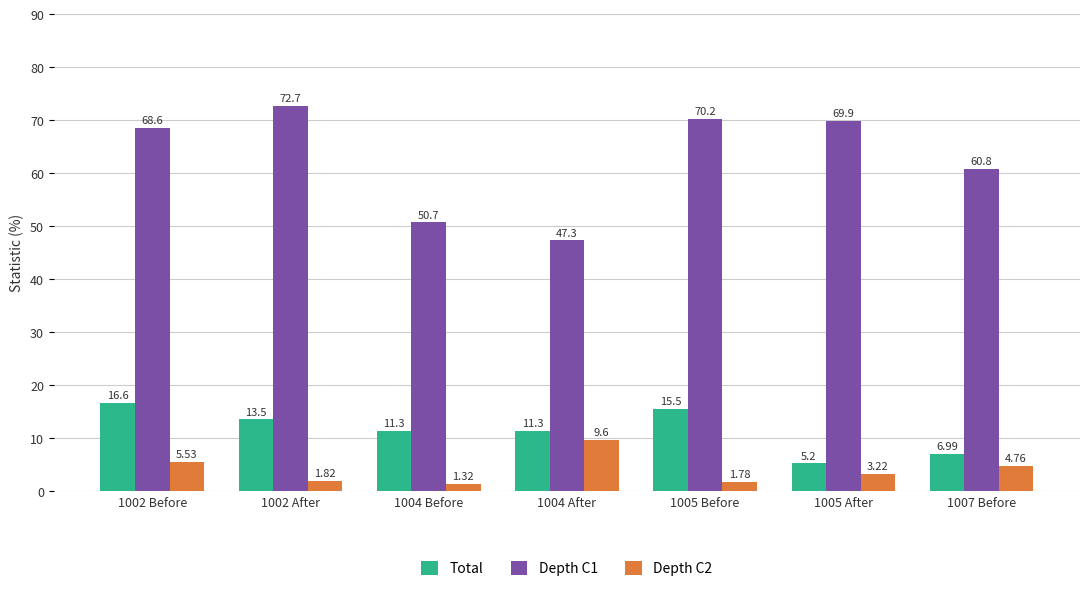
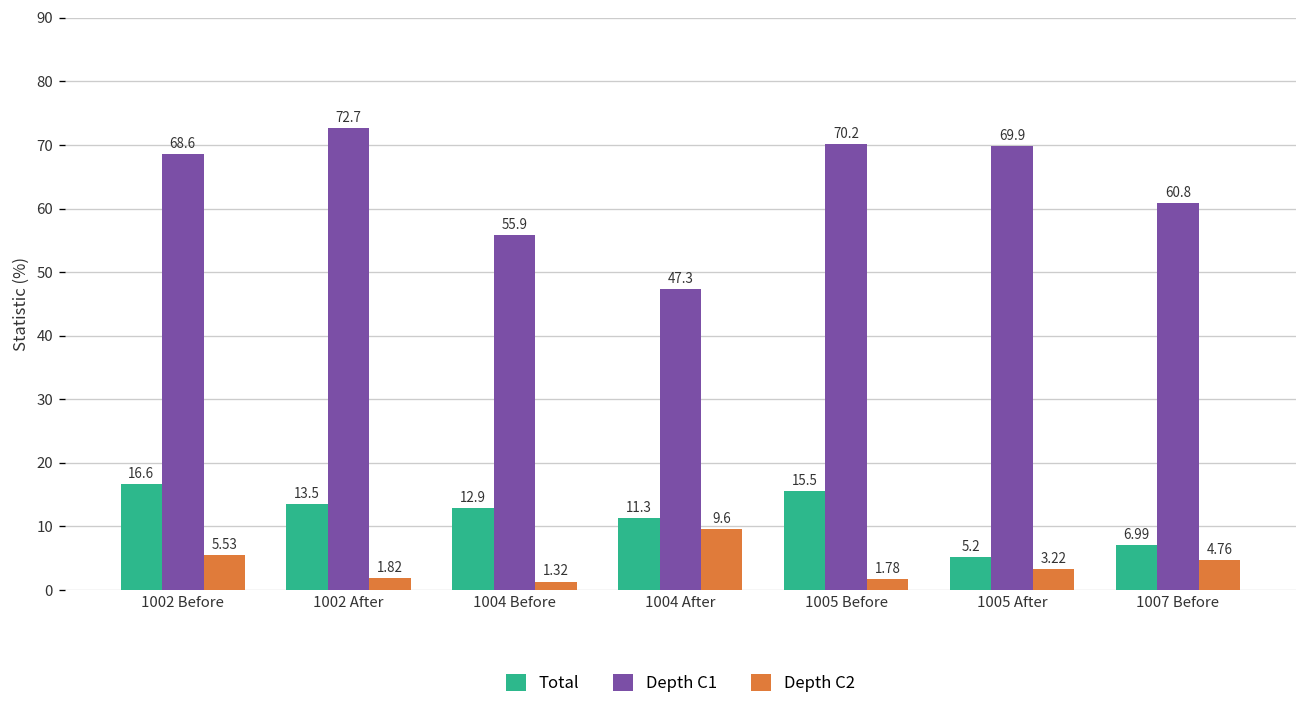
  {
    "Total": {
      "1002 Before": 16.6,
      "1002 After": 13.5,
-     "1004 Before": 11.3,
+     "1004 Before": 12.9,
      "1004 After": 11.3,
      "1005 Before": 15.5,
      "1005 After": 5.2,
      "1007 Before": 6.99
    },
    "Depth C1": {
      "1002 Before": 68.6,
      "1002 After": 72.7,
-     "1004 Before": 50.7,
+     "1004 Before": 55.9,
      "1004 After": 47.3,
      "1005 Before": 70.2,
      "1005 After": 69.9,
      "1007 Before": 60.8
    },
    "Depth C2": {
      "1002 Before": 5.53,
      "1002 After": 1.82,
      "1004 Before": 1.32,
      "1004 After": 9.6,
      "1005 Before": 1.78,
      "1005 After": 3.22,
      "1007 Before": 4.76
    }
  }
